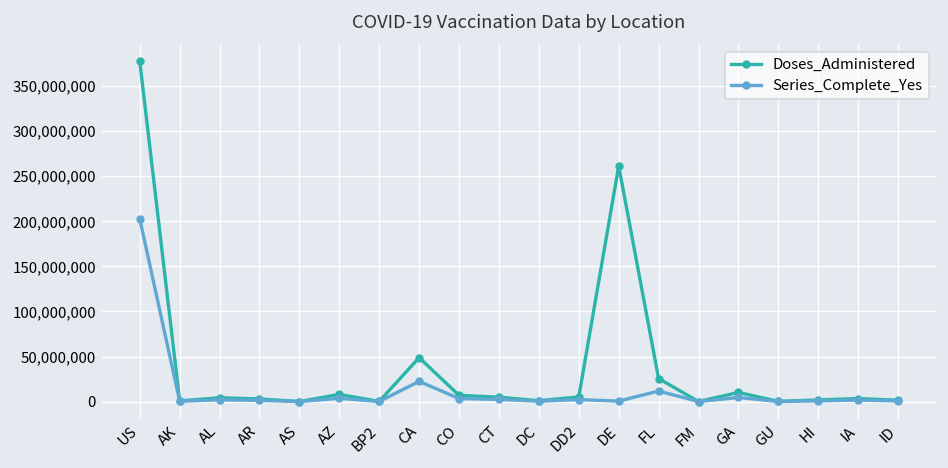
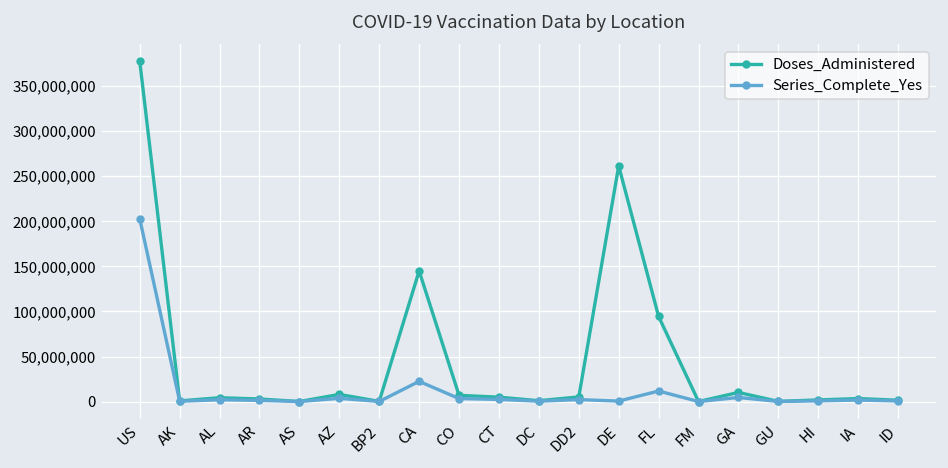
  {
    "Doses_Administered": {
      "US": "380,000,000",
      "AZ": "10,000,000",
-     "CA": "50,000,000",
+     "CA": "140,000,000",
      "CO": "10,000,000",
      "DE": "260,000,000",
-     "FL": "30,000,000",
+     "FL": "90,000,000",
      "GA": "10,000,000"
    },
    "Series_Complete_Yes": {
      "US": "200,000,000",
      "AZ": "0",
      "CA": "20,000,000",
      "CO": "0",
      "DE": "0",
      "FL": "10,000,000",
      "GA": "0"
    }
  }
